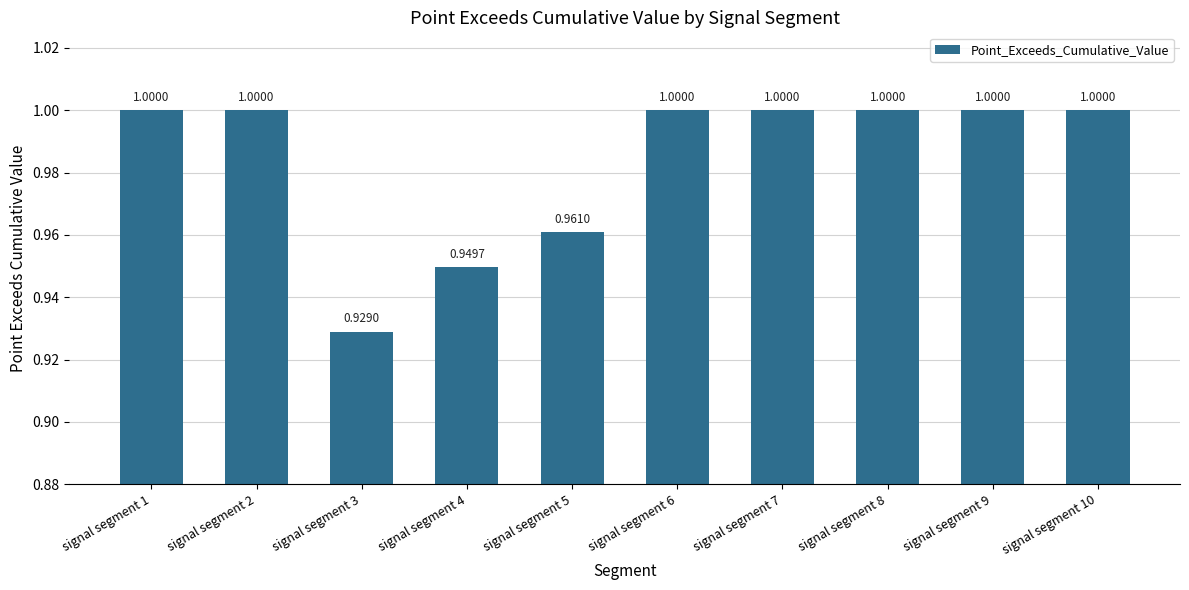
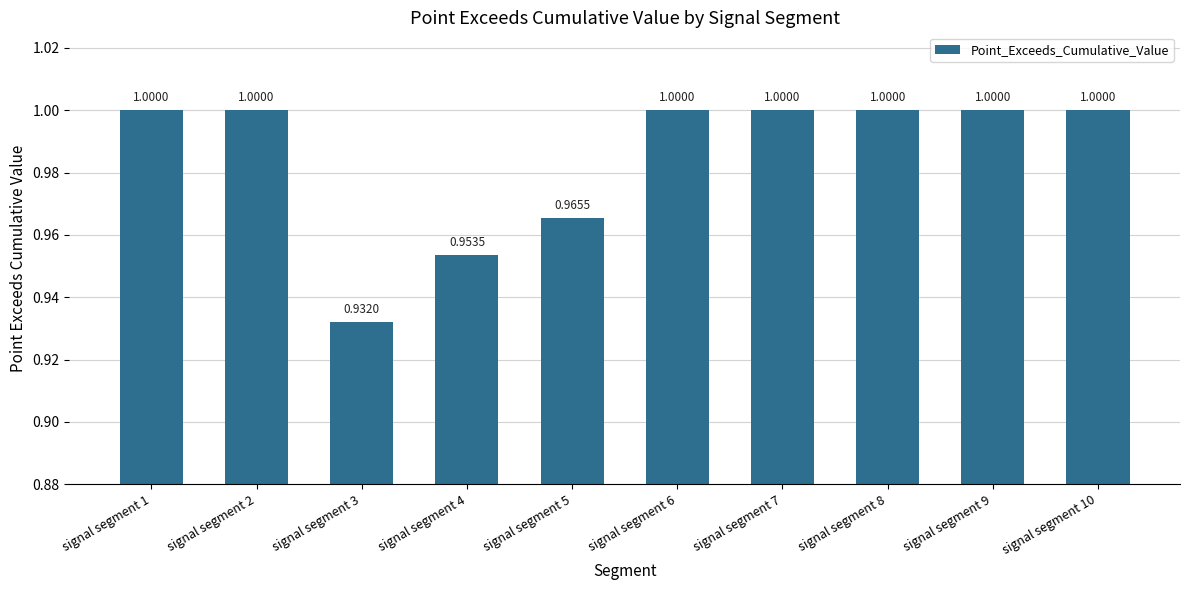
  {
    "signal segment 1": 1.0000,
    "signal segment 2": 1.0000,
-   "signal segment 3": 0.9290,
-   "signal segment 4": 0.9497,
-   "signal segment 5": 0.9610,
+   "signal segment 3": 0.9320,
+   "signal segment 4": 0.9535,
+   "signal segment 5": 0.9655,
    "signal segment 6": 1.0000,
    "signal segment 7": 1.0000,
    "signal segment 8": 1.0000,
    "signal segment 9": 1.0000,
    "signal segment 10": 1.0000
  }
